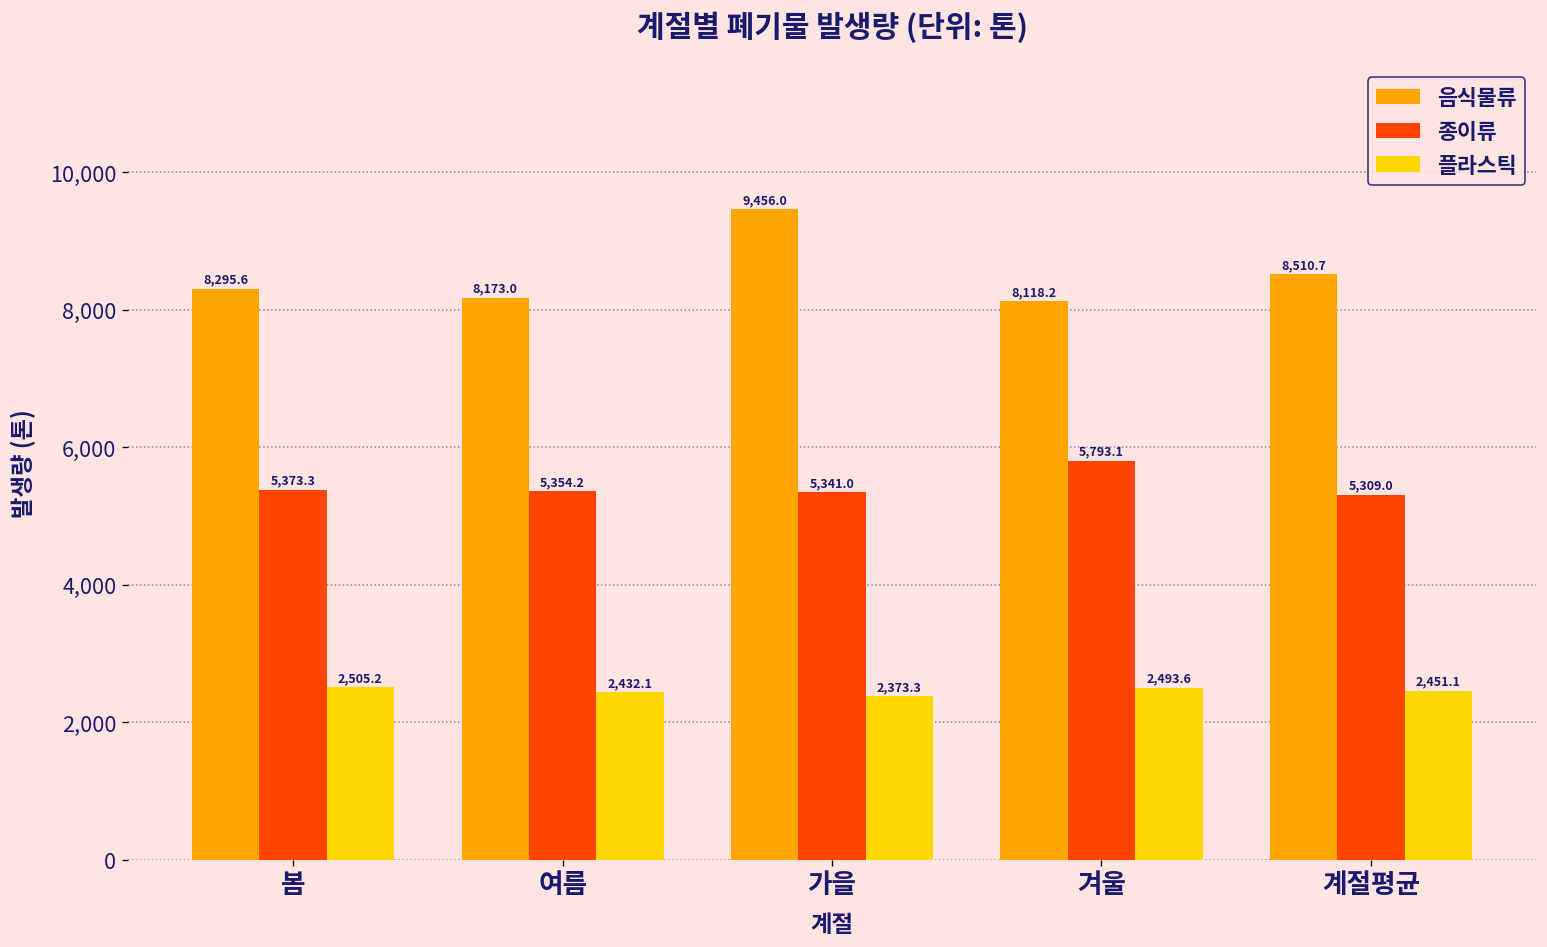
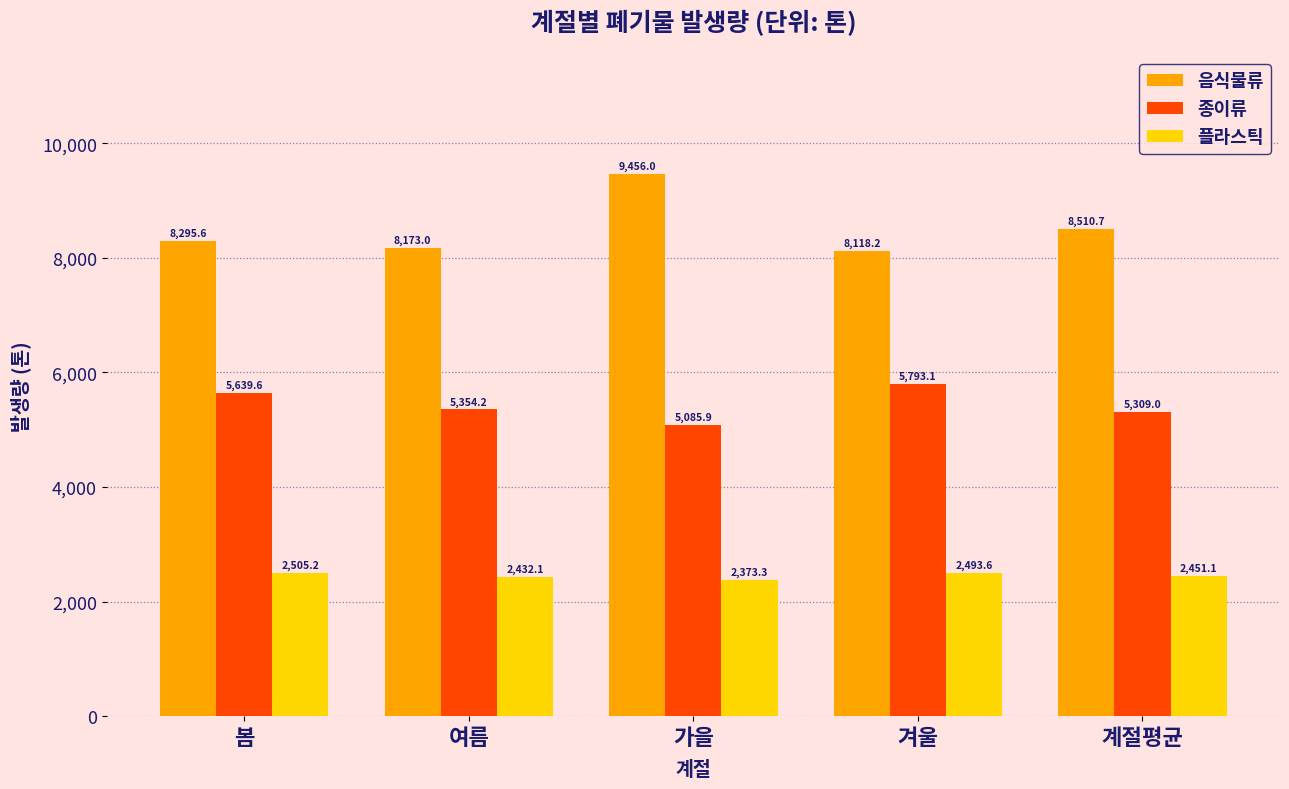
  {
    "종이류": {
-     "봄": "5,373.3",
+     "봄": "5,639.6",
      "여름": "5,354.2",
-     "가을": "5,341.0",
+     "가을": "5,085.9",
      "겨울": "5,793.1",
      "계절평균": "5,309.0"
    }
  }
